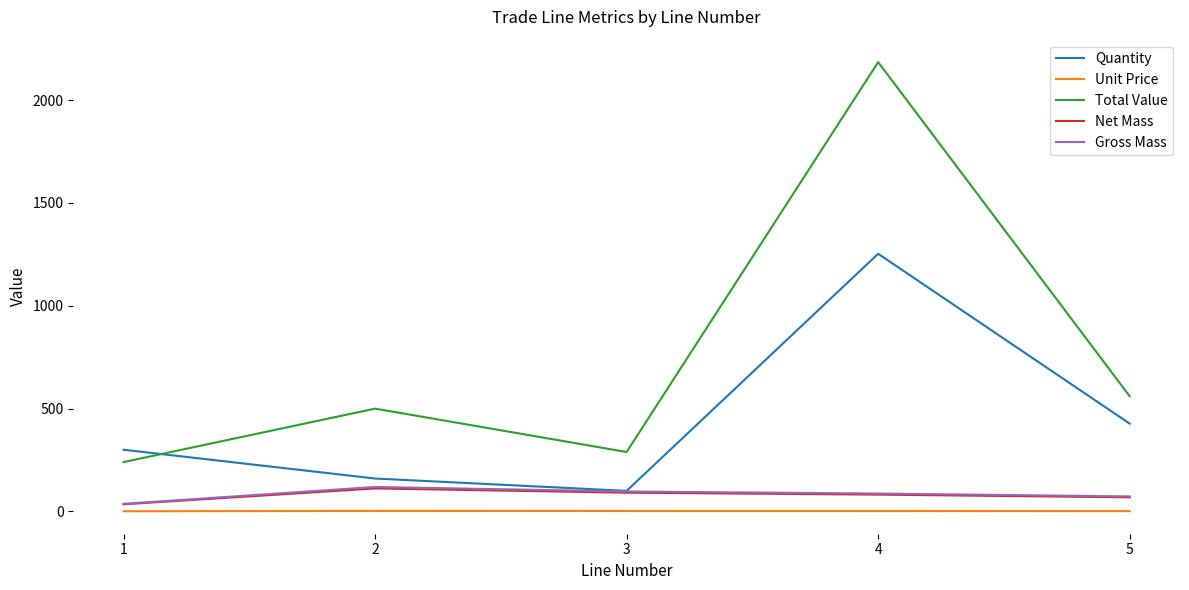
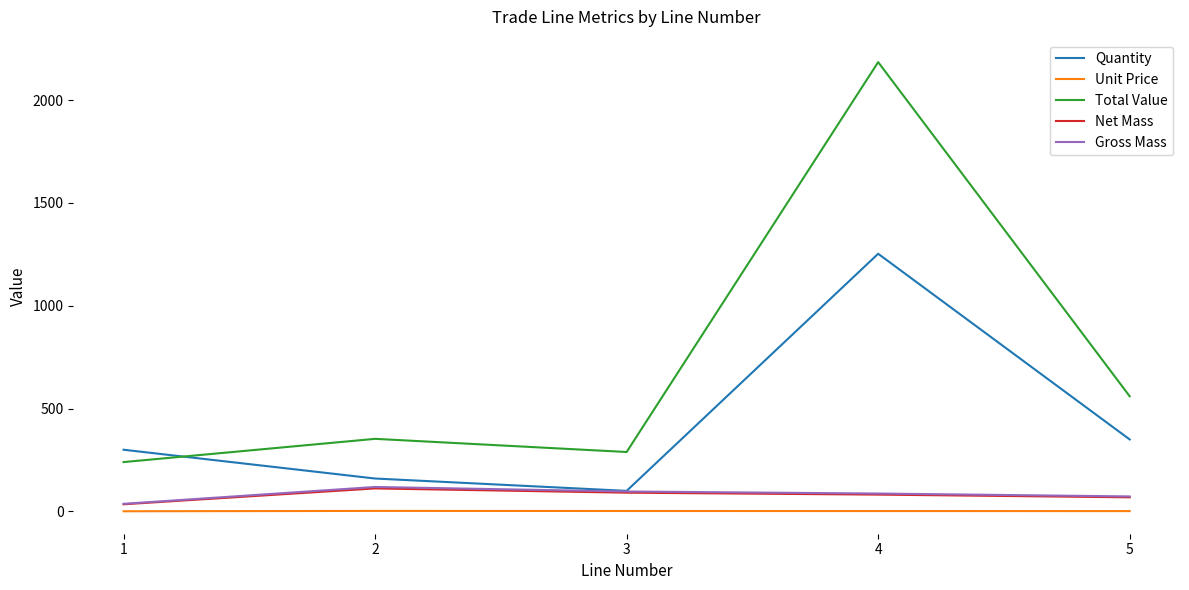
  {
    "Quantity": {
      "1": 300,
      "2": 160,
      "4": 1250,
-     "5": 430
+     "5": 350
    },
    "Unit Price": {
      "1": 0,
      "2": 0,
      "3": 0,
      "4": 0,
      "5": 0
    },
    "Total Value": {
      "1": 240,
-     "2": 500,
+     "2": 350,
      "3": 290,
      "4": 2190,
      "5": 560
    }
  }
